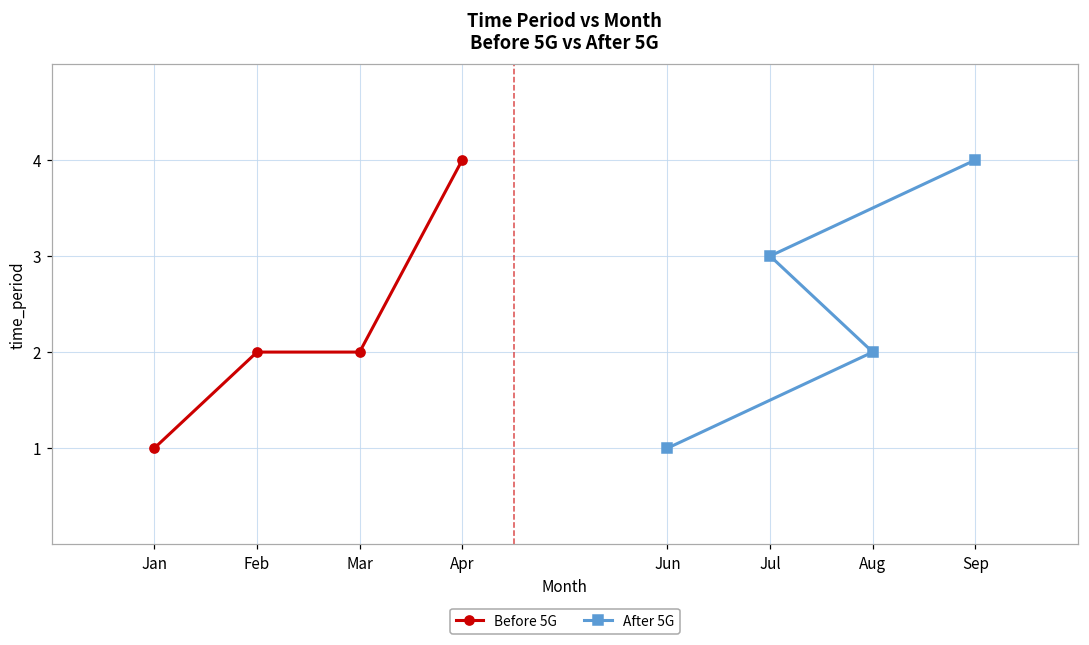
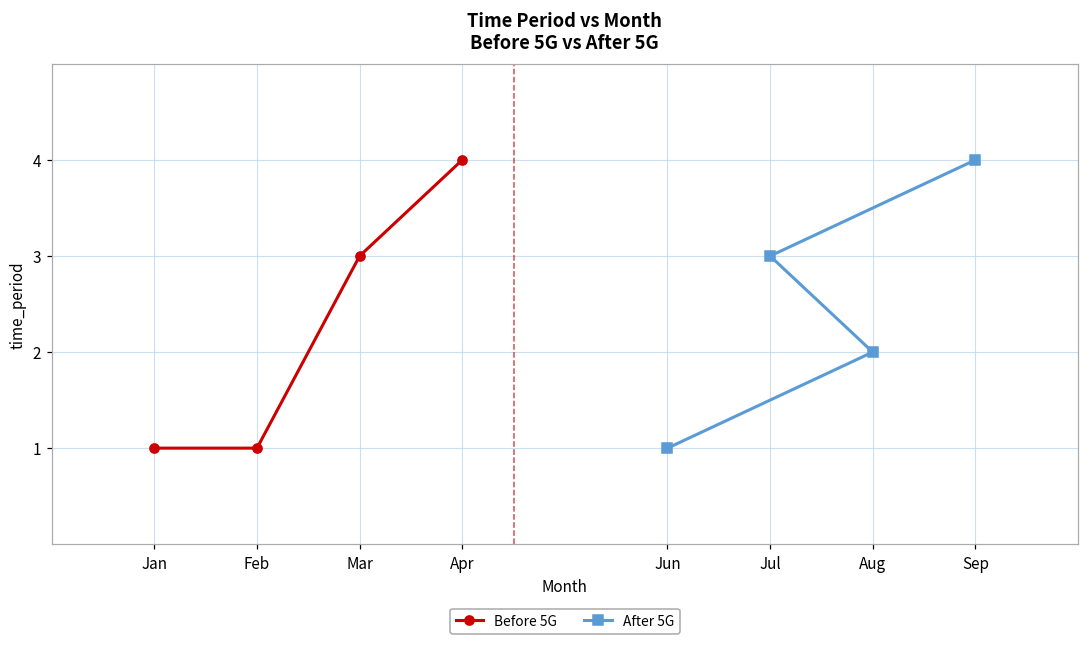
  {
    "Before 5G": {
      "Jan": 1,
-     "Feb": 2,
-     "Mar": 2,
+     "Feb": 1,
+     "Mar": 3,
      "Apr": 4
    }
  }
